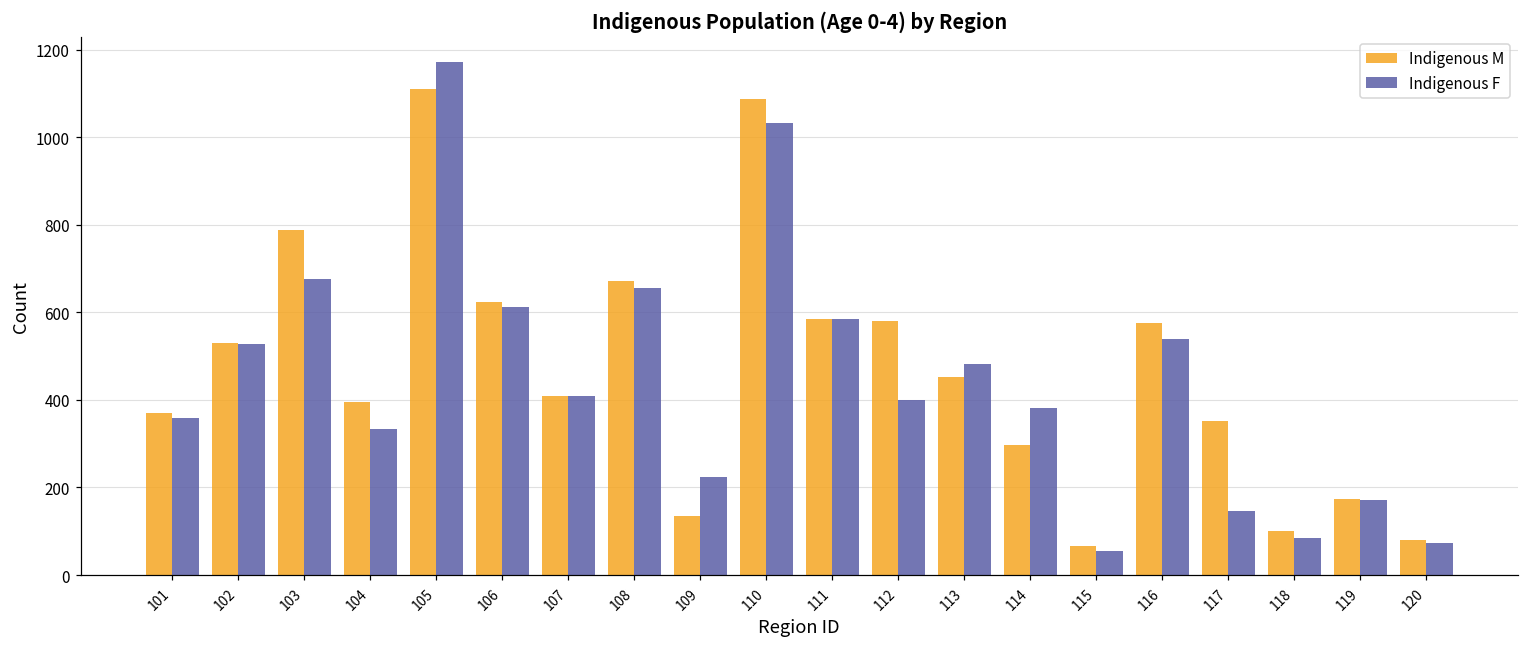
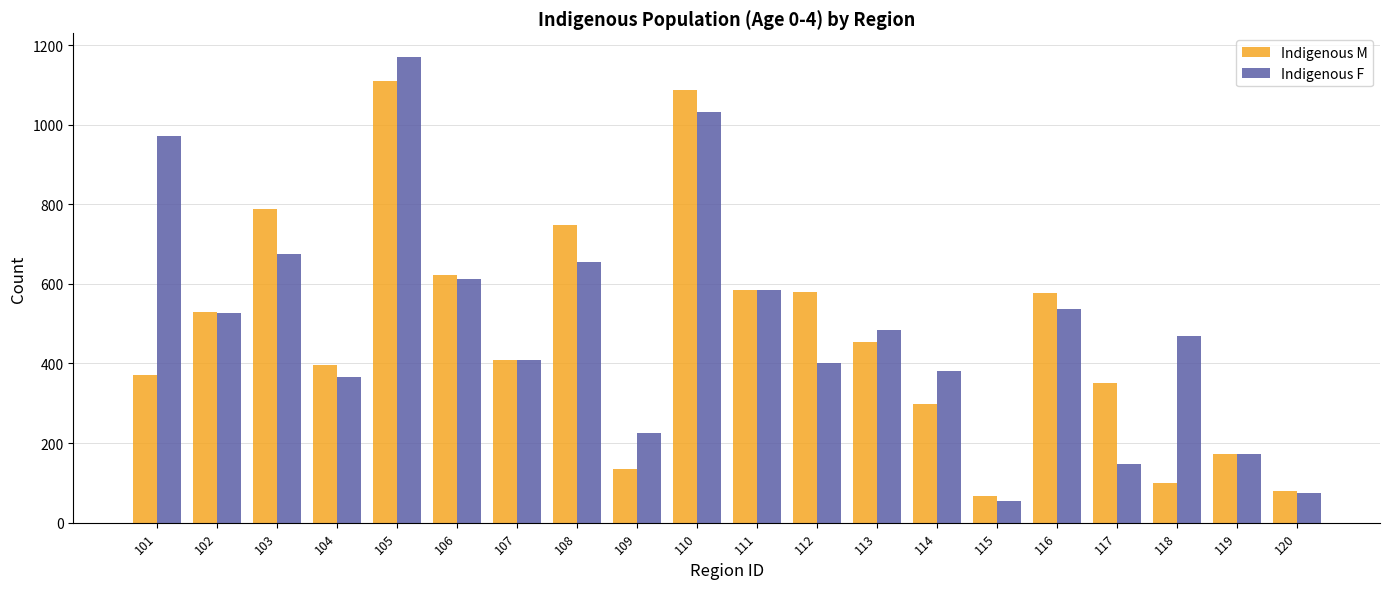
  {
    "Indigenous M": {
      "101": 370,
      "102": 530,
      "103": 790,
      "104": 400,
      "105": 1110,
      "106": 620,
      "107": 410,
-     "108": 670,
+     "108": 750,
      "109": 130,
      "110": 1090,
      "111": 580,
      "112": 580,
      "113": 450,
      "114": 300,
      "115": 70,
      "116": 580,
      "117": 350,
      "118": 100,
      "119": 170,
      "120": 80
    },
    "Indigenous F": {
-     "101": 360,
+     "101": 970,
      "102": 530,
      "103": 680,
-     "104": 330,
+     "104": 370,
      "105": 1170,
      "106": 610,
      "107": 410,
      "108": 660,
      "109": 230,
      "110": 1030,
      "111": 580,
      "112": 400,
      "113": 480,
      "114": 380,
      "115": 60,
      "116": 540,
      "117": 150,
-     "118": 90,
+     "118": 470,
      "119": 170,
      "120": 70
    }
  }
